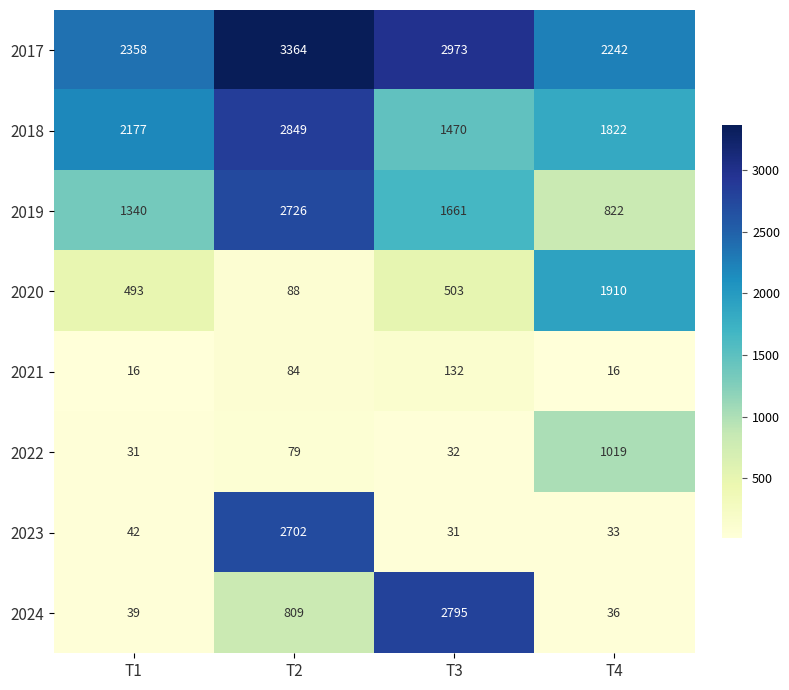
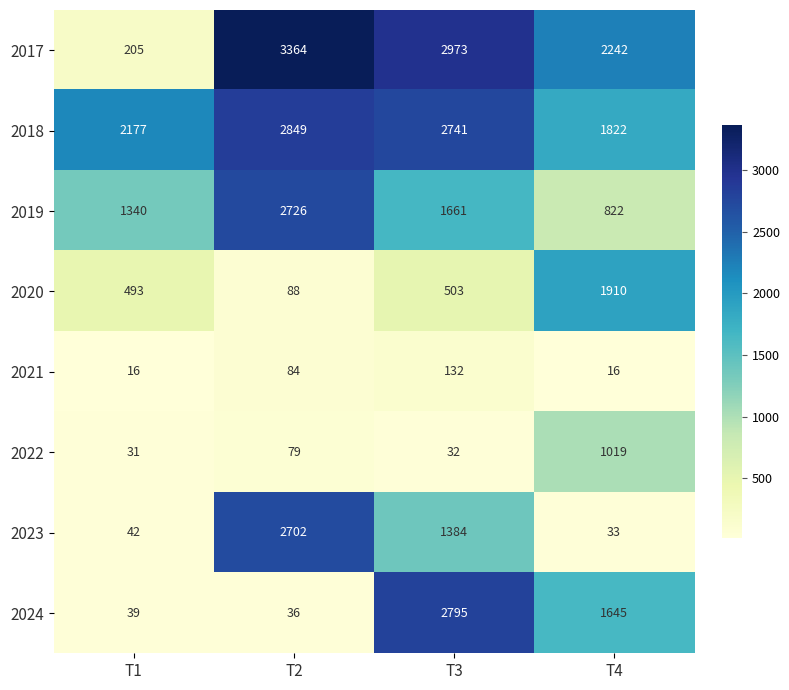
  {
    "2017": {
-     "T1": 2358,
+     "T1": 205,
      "T2": 3364,
      "T3": 2973,
      "T4": 2242
    },
    "2018": {
      "T1": 2177,
      "T2": 2849,
-     "T3": 1470,
+     "T3": 2741,
      "T4": 1822
    },
    "2019": {
      "T1": 1340,
      "T2": 2726,
      "T3": 1661,
      "T4": 822
    },
    "2020": {
      "T1": 493,
      "T2": 88,
      "T3": 503,
      "T4": 1910
    },
    "2021": {
      "T1": 16,
      "T2": 84,
      "T3": 132,
      "T4": 16
    },
    "2022": {
      "T1": 31,
      "T2": 79,
      "T3": 32,
      "T4": 1019
    },
    "2023": {
      "T1": 42,
      "T2": 2702,
-     "T3": 31,
+     "T3": 1384,
      "T4": 33
    },
    "2024": {
      "T1": 39,
-     "T2": 809,
+     "T2": 36,
      "T3": 2795,
-     "T4": 36
+     "T4": 1645
    }
  }
